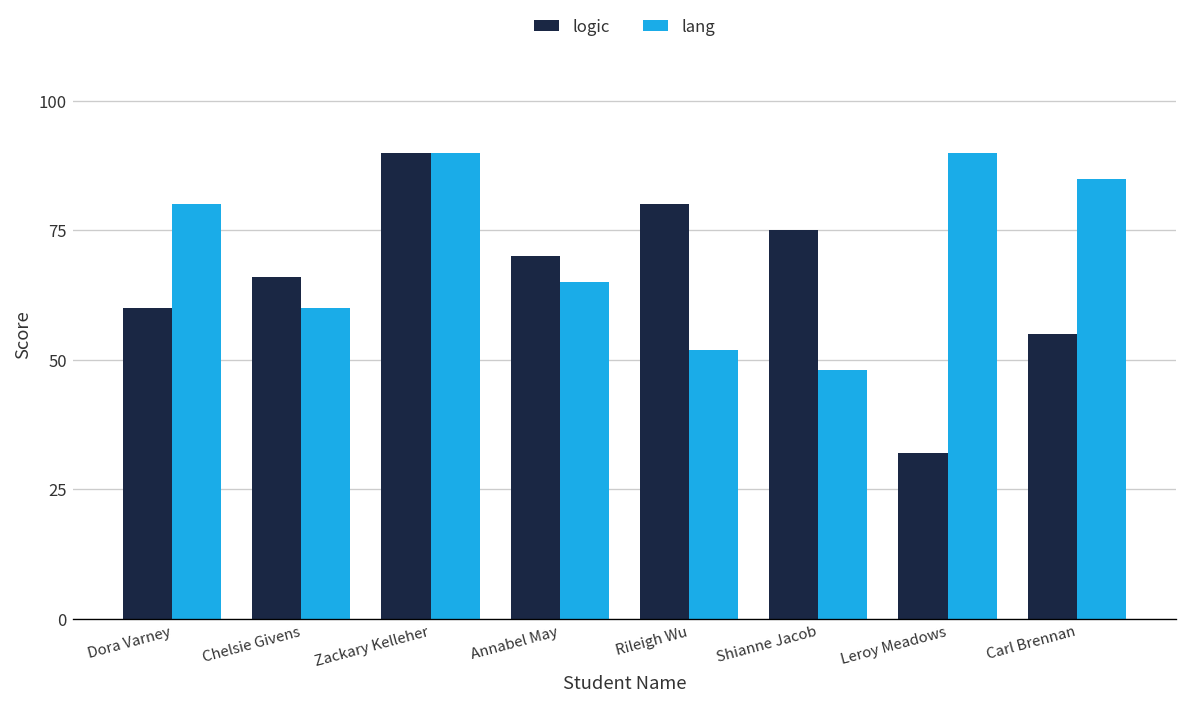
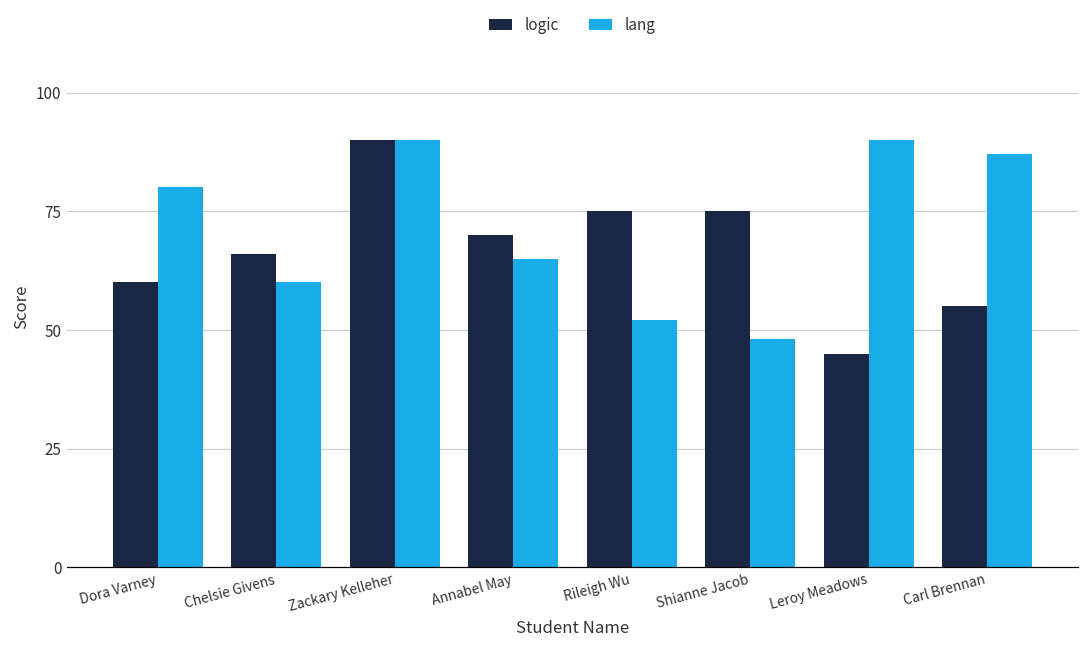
  {
    "logic": {
      "Dora Varney": 60,
      "Chelsie Givens": 66,
      "Zackary Kelleher": 90,
      "Annabel May": 70,
-     "Rileigh Wu": 80,
+     "Rileigh Wu": 75,
      "Shianne Jacob": 75,
-     "Leroy Meadows": 32,
+     "Leroy Meadows": 45,
      "Carl Brennan": 55
    },
    "lang": {
      "Dora Varney": 80,
      "Chelsie Givens": 60,
      "Zackary Kelleher": 90,
      "Annabel May": 65,
      "Rileigh Wu": 52,
      "Shianne Jacob": 48,
      "Leroy Meadows": 90,
-     "Carl Brennan": 85
+     "Carl Brennan": 87
    }
  }
